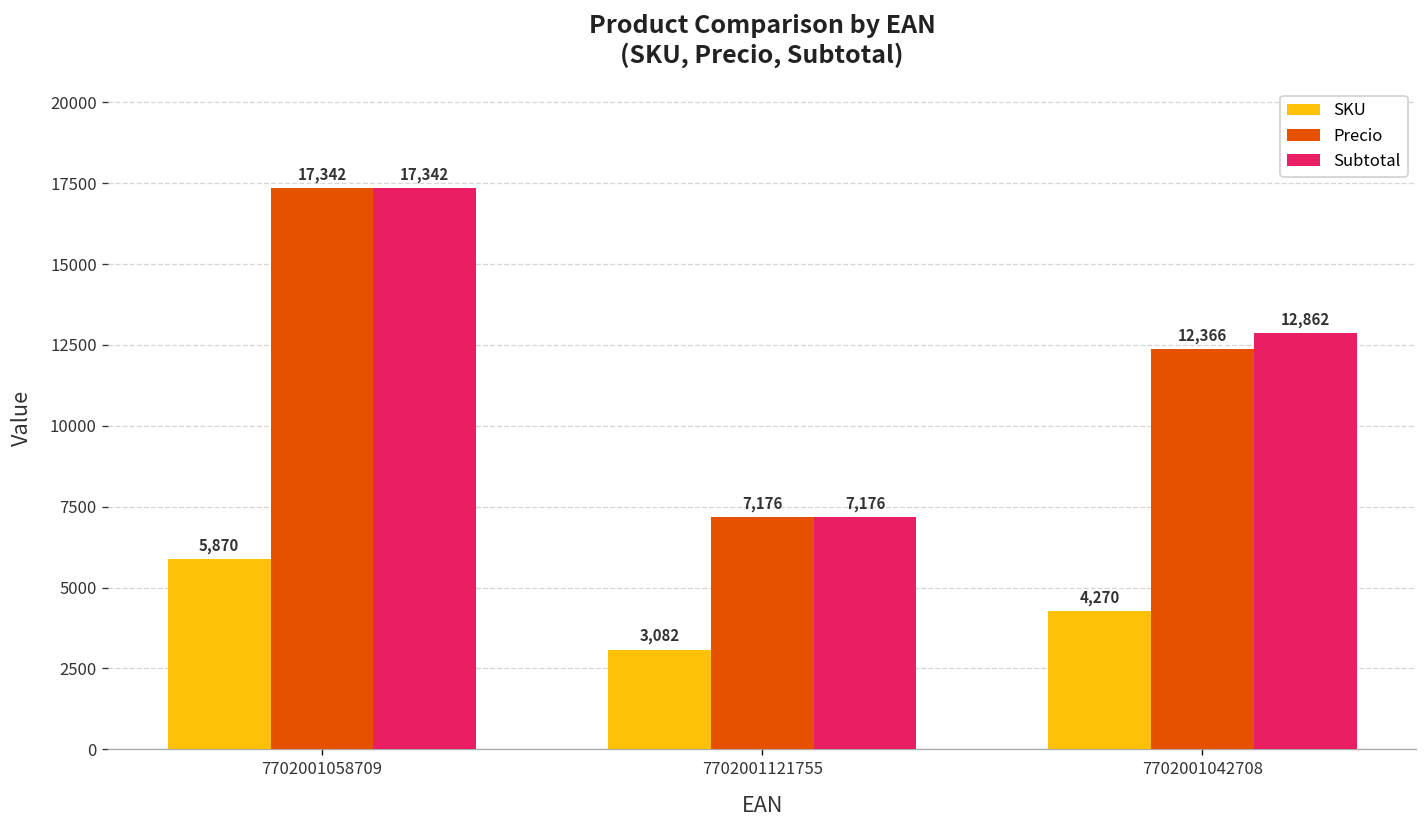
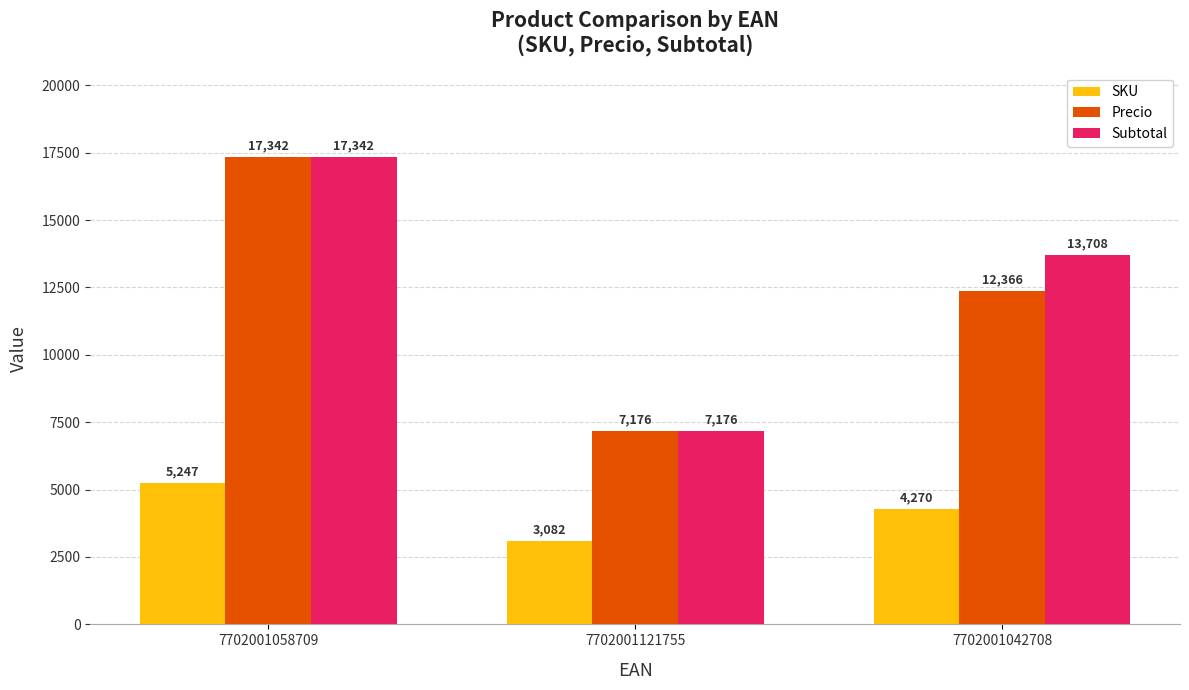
  {
    "SKU": {
-     "7702001058709": "5,870",
+     "7702001058709": "5,247",
      "7702001121755": "3,082",
      "7702001042708": "4,270"
    },
    "Precio": {
      "7702001058709": "17,342",
      "7702001121755": "7,176",
      "7702001042708": "12,366"
    },
    "Subtotal": {
      "7702001058709": "17,342",
      "7702001121755": "7,176",
-     "7702001042708": "12,862"
+     "7702001042708": "13,708"
    }
  }
